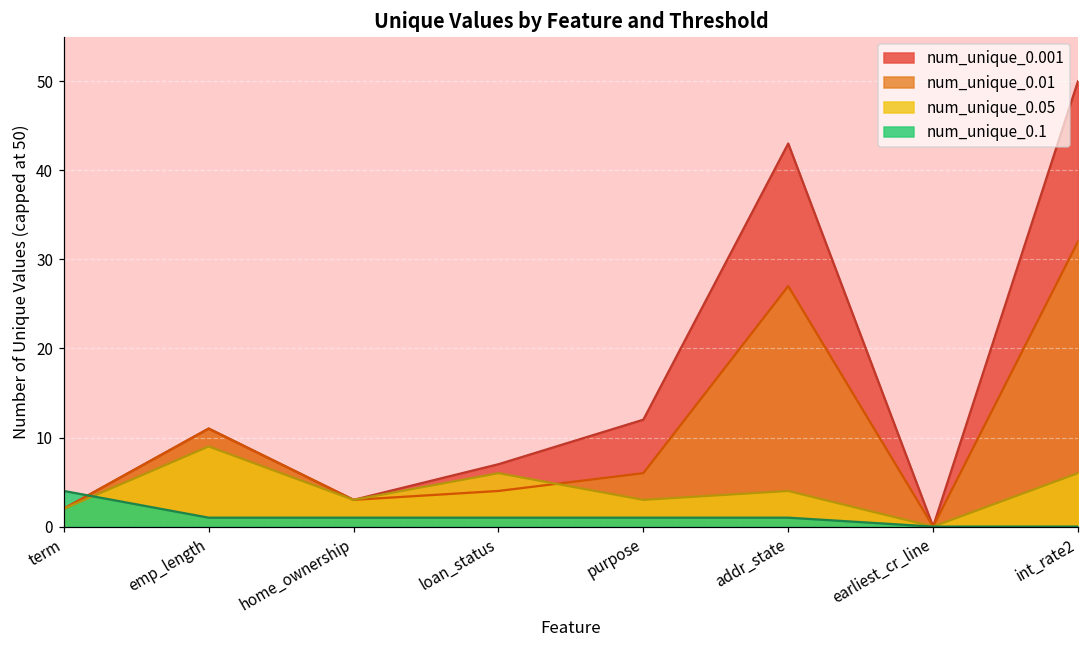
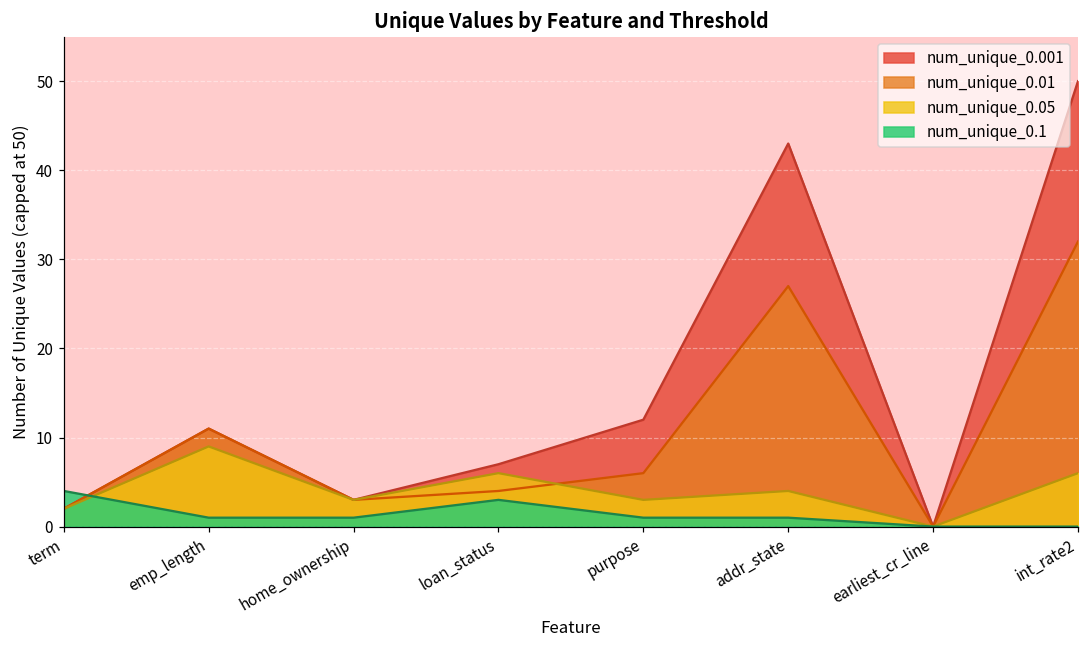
  {
    "num_unique_0.05": {
      "emp_length": 9,
      "loan_status": 6,
      "purpose": 3,
      "addr_state": 4,
      "int_rate2": 6
    },
    "num_unique_0.1": {
      "term": 4,
      "emp_length": 1,
      "home_ownership": 1,
-     "loan_status": 1,
+     "loan_status": 3,
      "purpose": 1,
      "addr_state": 1,
      "int_rate2": 0
    }
  }
